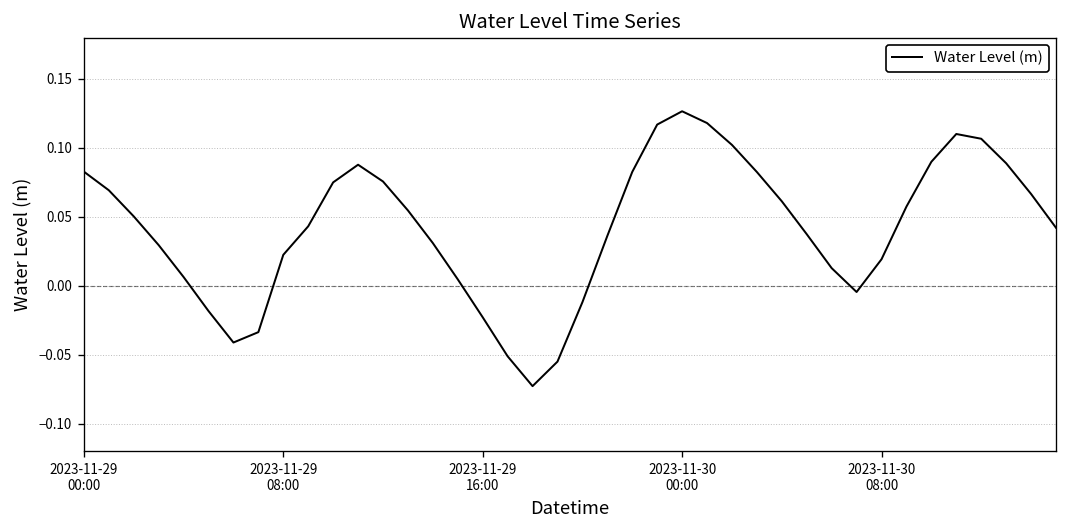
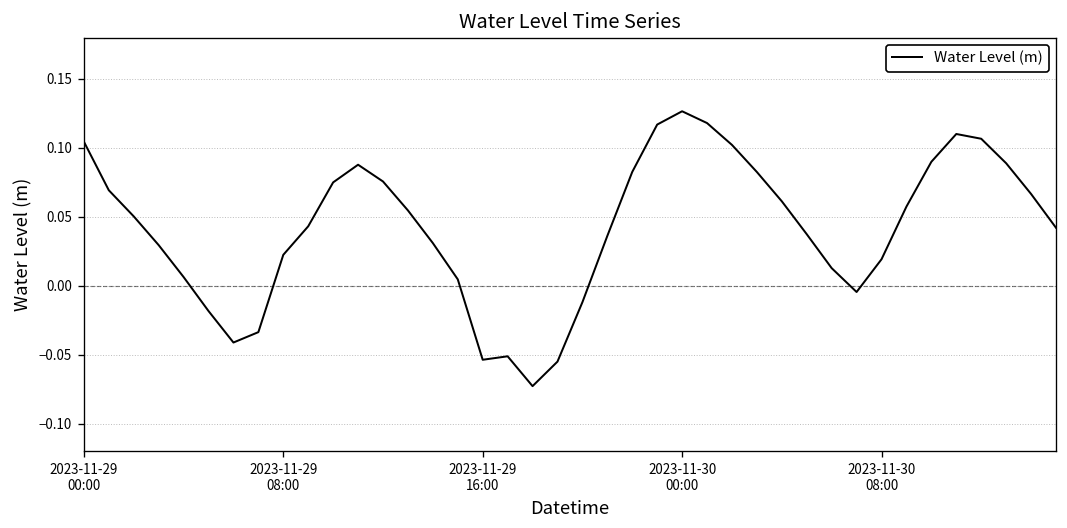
  {
-   "2023-11-29 00:00": 0.083,
+   "2023-11-29 00:00": 0.105,
    "2023-11-29 08:00": 0.022,
-   "2023-11-29 16:00": -0.023,
+   "2023-11-29 16:00": -0.054,
    "2023-11-30 00:00": 0.127,
    "2023-11-30 08:00": 0.019
  }
